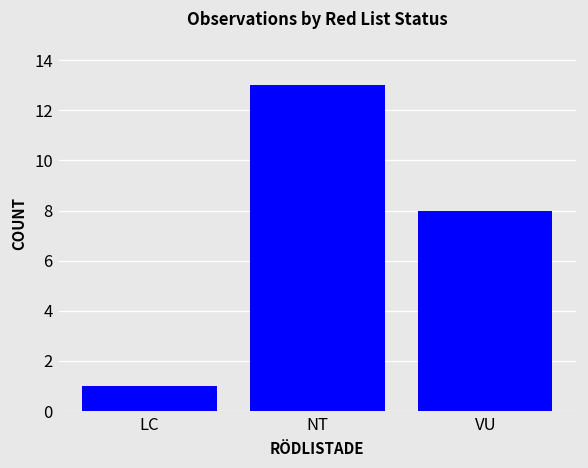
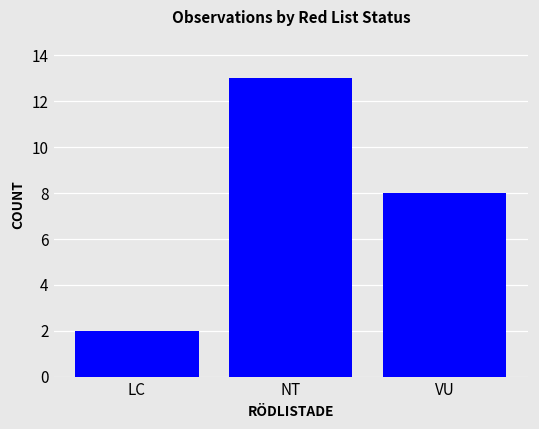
  {
-   "LC": 1,
+   "LC": 2,
    "NT": 13,
    "VU": 8
  }
